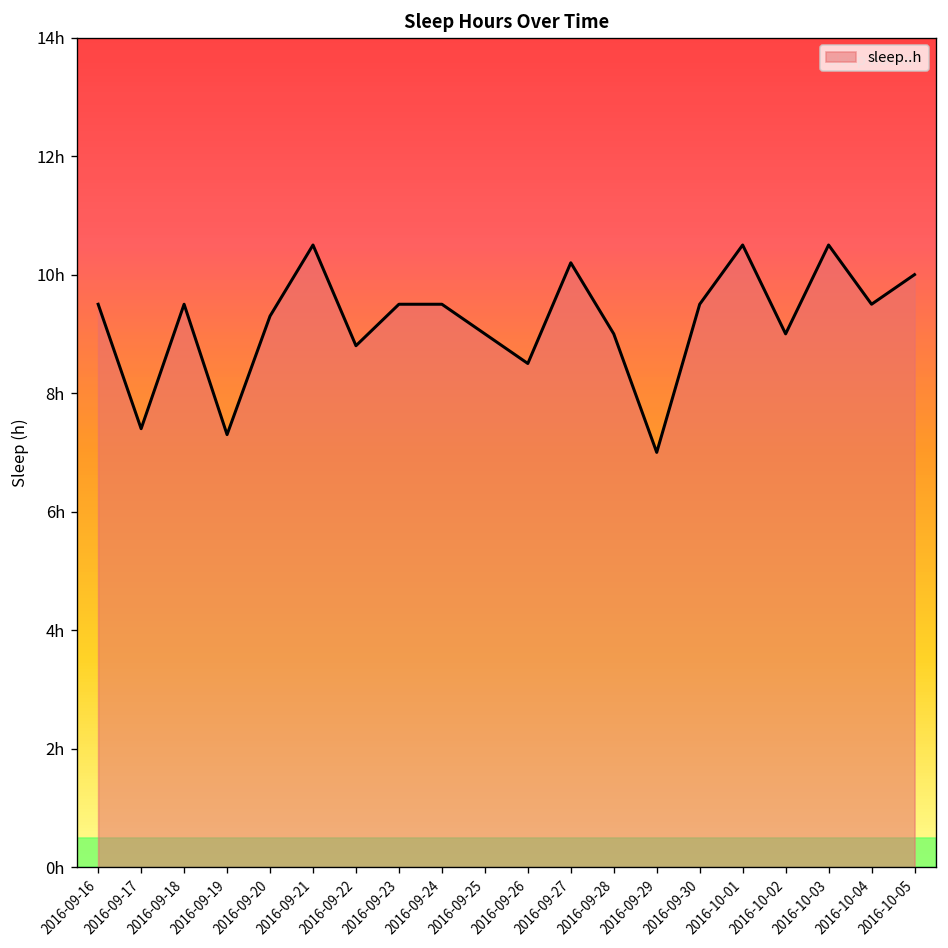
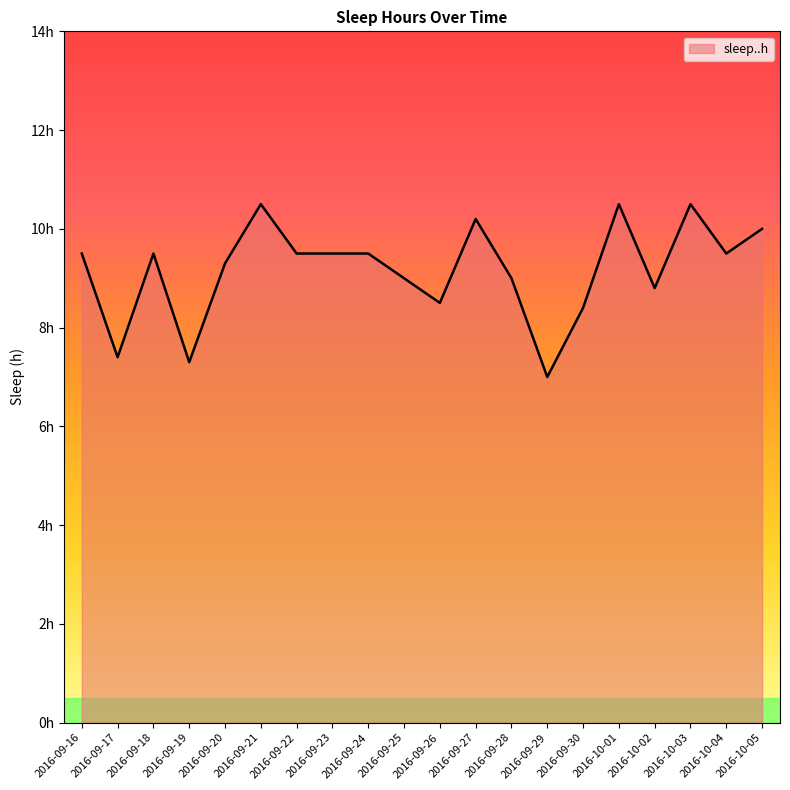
  {
    "2016-09-16": "9.5h",
    "2016-09-17": "7.4h",
    "2016-09-18": "9.5h",
    "2016-09-19": "7.3h",
    "2016-09-20": "9.3h",
    "2016-09-21": "10.5h",
-   "2016-09-22": "8.8h",
+   "2016-09-22": "9.5h",
    "2016-09-23": "9.5h",
    "2016-09-24": "9.5h",
    "2016-09-25": "9.0h",
    "2016-09-26": "8.5h",
    "2016-09-27": "10.2h",
    "2016-09-28": "9.0h",
    "2016-09-29": "7.0h",
-   "2016-09-30": "9.5h",
+   "2016-09-30": "8.4h",
    "2016-10-01": "10.5h",
-   "2016-10-02": "9.0h",
+   "2016-10-02": "8.8h",
    "2016-10-03": "10.5h",
    "2016-10-04": "9.5h",
    "2016-10-05": "10.0h"
  }
